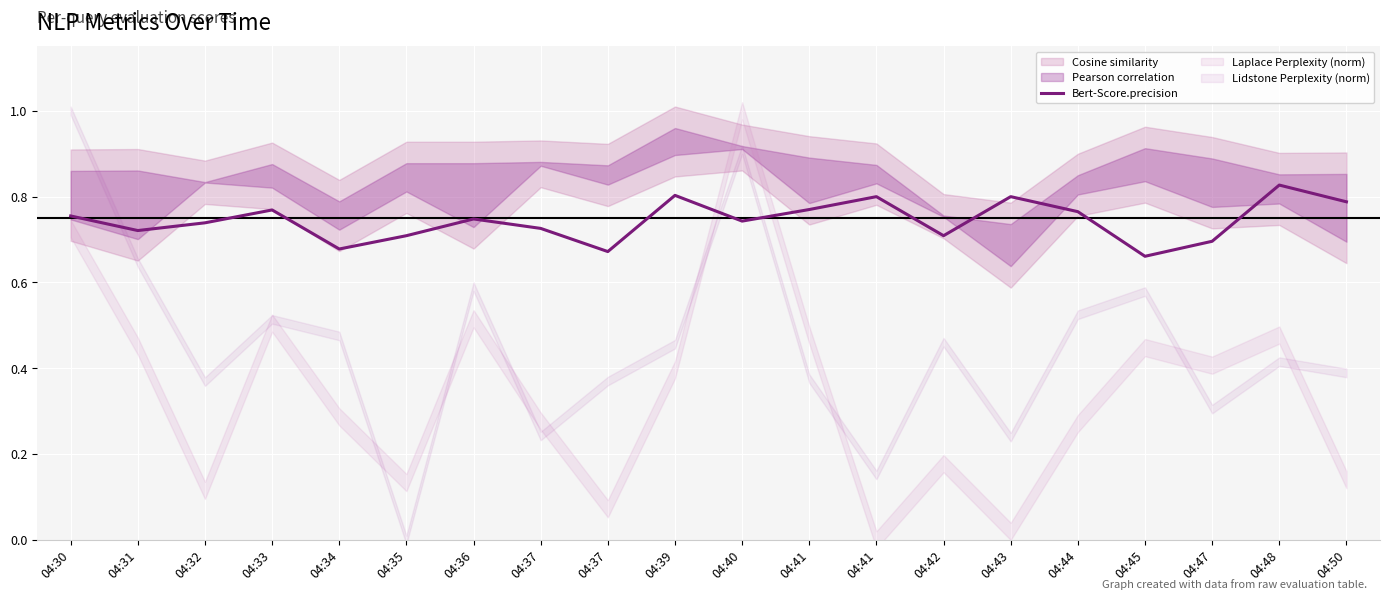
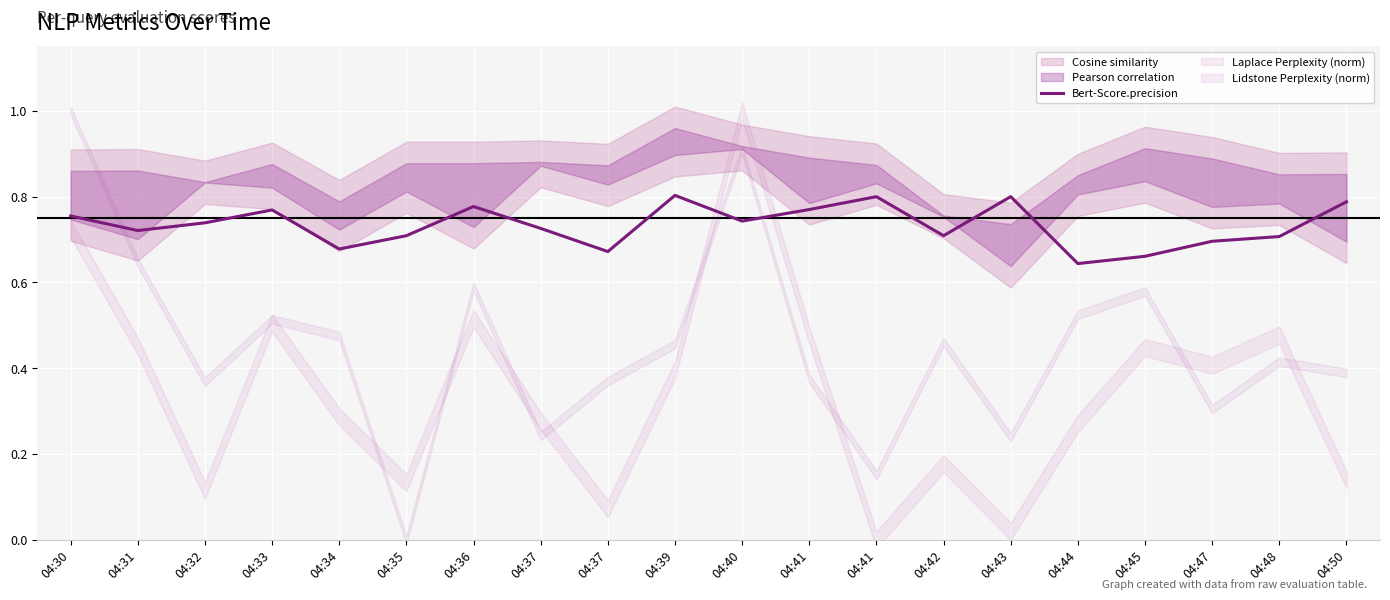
  {
    "Bert-Score.precision": {
      "04:30": 0.76,
      "04:31": 0.72,
      "04:32": 0.74,
      "04:33": 0.77,
      "04:34": 0.68,
      "04:35": 0.71,
-     "04:36": 0.75,
+     "04:36": 0.78,
      "04:39": 0.80,
      "04:40": 0.74,
      "04:42": 0.71,
      "04:43": 0.80,
-     "04:44": 0.77,
+     "04:44": 0.64,
      "04:45": 0.66,
      "04:47": 0.70,
-     "04:48": 0.83,
+     "04:48": 0.71,
      "04:50": 0.79
    }
  }
